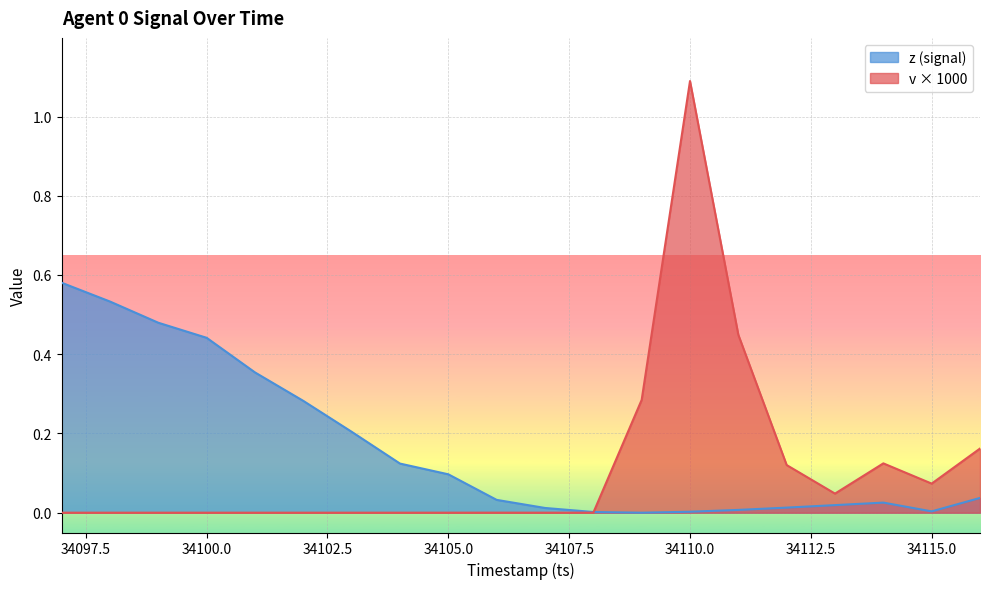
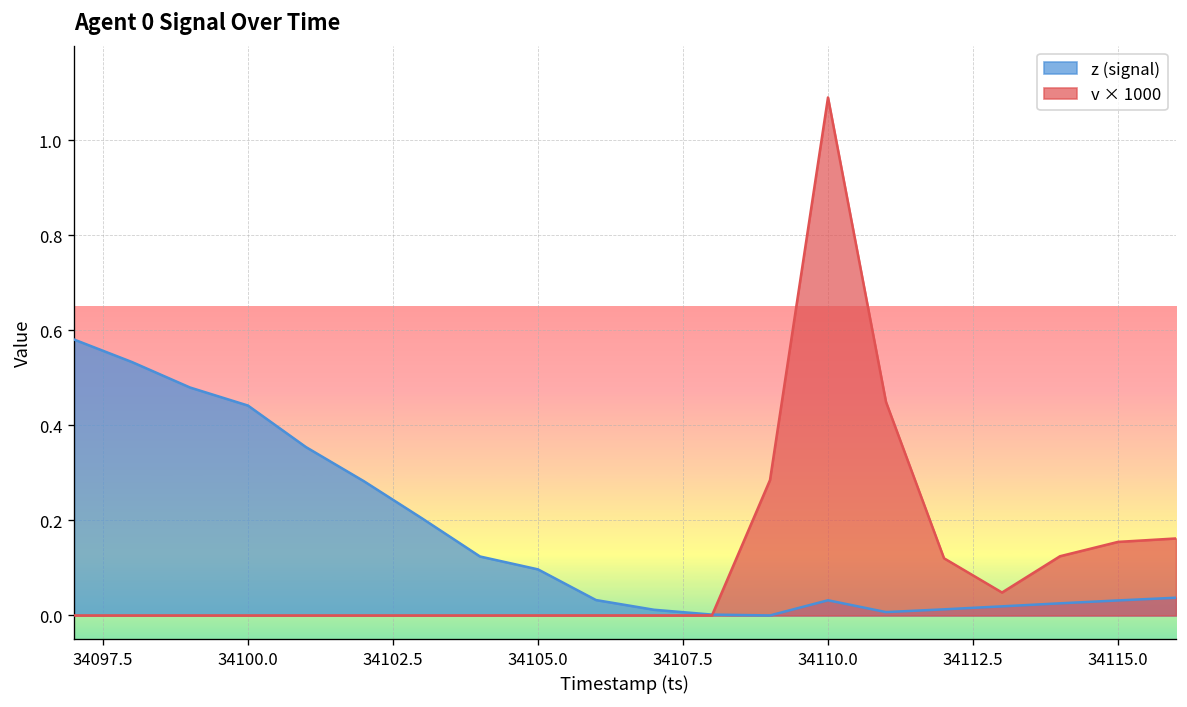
  {
    "z (signal)": {
      "34100.0": 0.44,
      "34105.0": 0.10,
-     "34110.0": 0.00,
-     "34115.0": 0.00
+     "34110.0": 0.03,
+     "34115.0": 0.03
    },
    "v × 1000": {
      "34100.0": 0.00,
      "34105.0": 0.00,
      "34110.0": 1.09,
-     "34115.0": 0.07
+     "34115.0": 0.15
    }
  }
